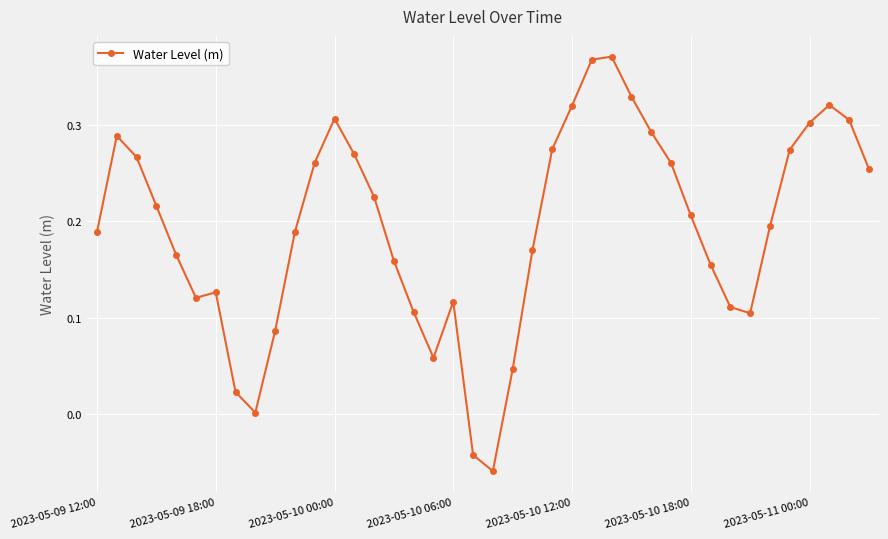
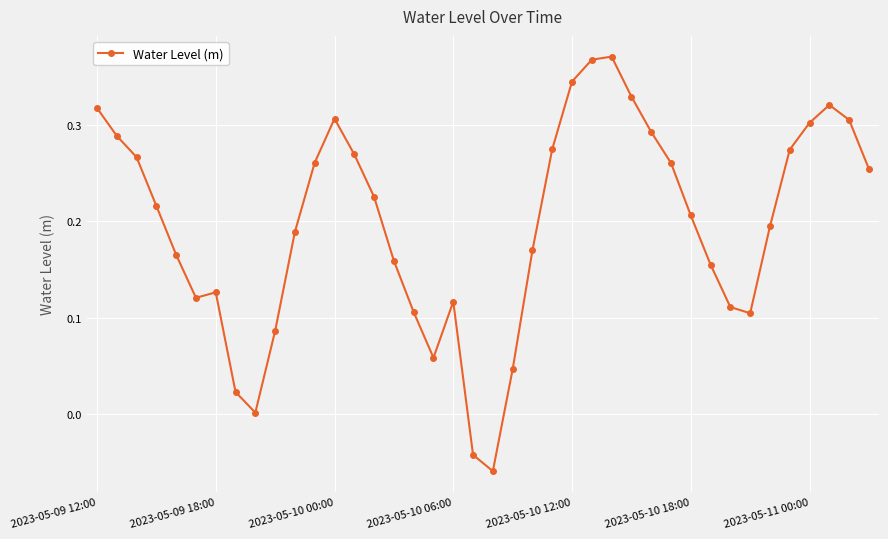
  {
-   "2023-05-09 12:00": 0.19,
+   "2023-05-09 12:00": 0.32,
    "2023-05-09 18:00": 0.13,
    "2023-05-10 00:00": 0.31,
    "2023-05-10 06:00": 0.12,
-   "2023-05-10 12:00": 0.32,
+   "2023-05-10 12:00": 0.35,
    "2023-05-10 18:00": 0.21,
    "2023-05-11 00:00": 0.30
  }
